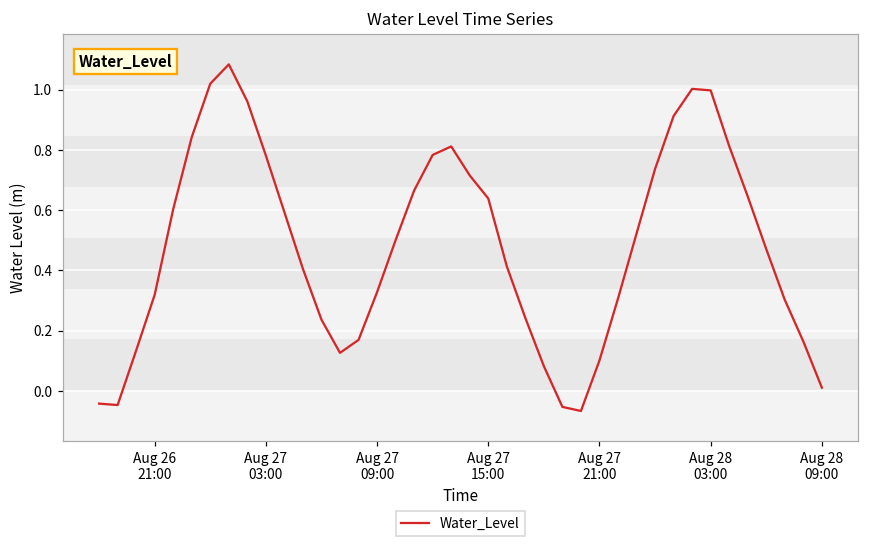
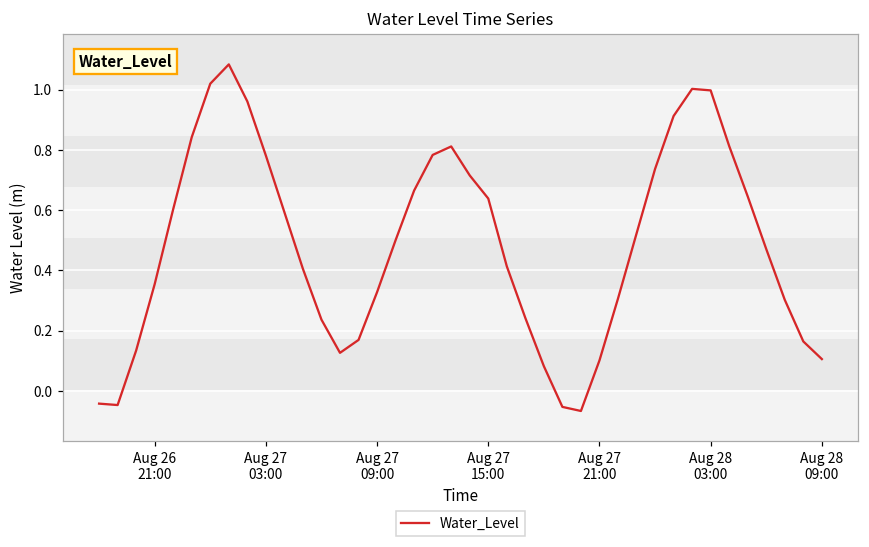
  {
-   "Aug 26 21:00": 0.32,
+   "Aug 26 21:00": 0.35,
    "Aug 27 03:00": 0.78,
    "Aug 27 09:00": 0.33,
    "Aug 27 15:00": 0.64,
    "Aug 27 21:00": 0.10,
    "Aug 28 03:00": 1.00,
-   "Aug 28 09:00": 0.01
+   "Aug 28 09:00": 0.11
  }
